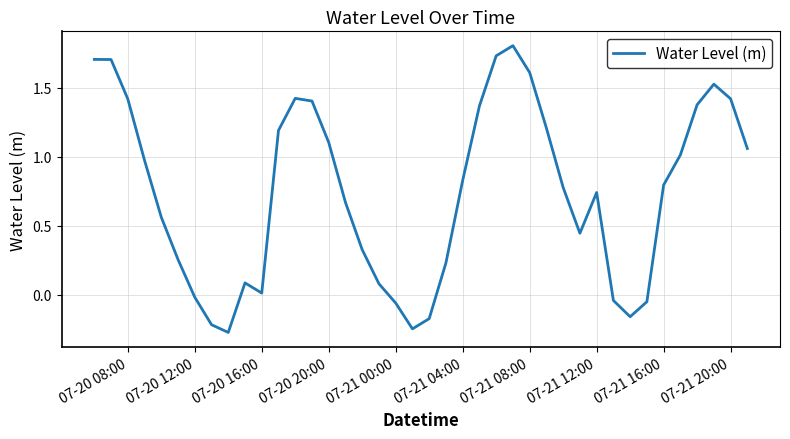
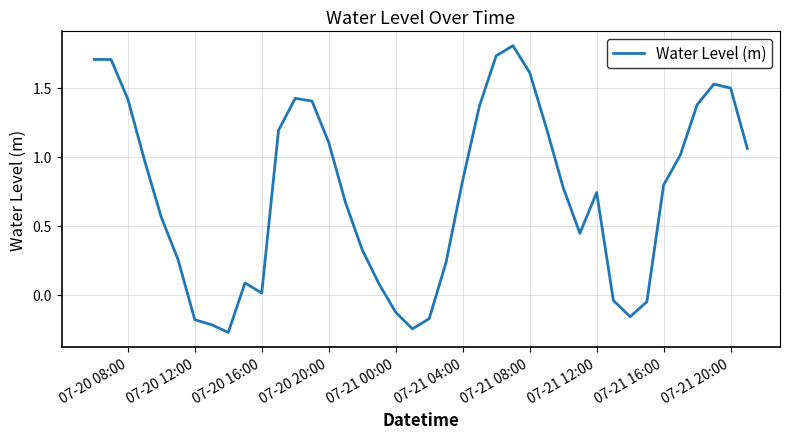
  {
    "07-20 08:00": 1.42,
-   "07-20 12:00": -0.02,
+   "07-20 12:00": -0.18,
    "07-20 16:00": 0.01,
    "07-20 20:00": 1.10,
-   "07-21 00:00": -0.06,
+   "07-21 00:00": -0.13,
    "07-21 04:00": 0.83,
    "07-21 08:00": 1.61,
    "07-21 12:00": 0.74,
    "07-21 16:00": 0.79,
-   "07-21 20:00": 1.42
+   "07-21 20:00": 1.50
  }
